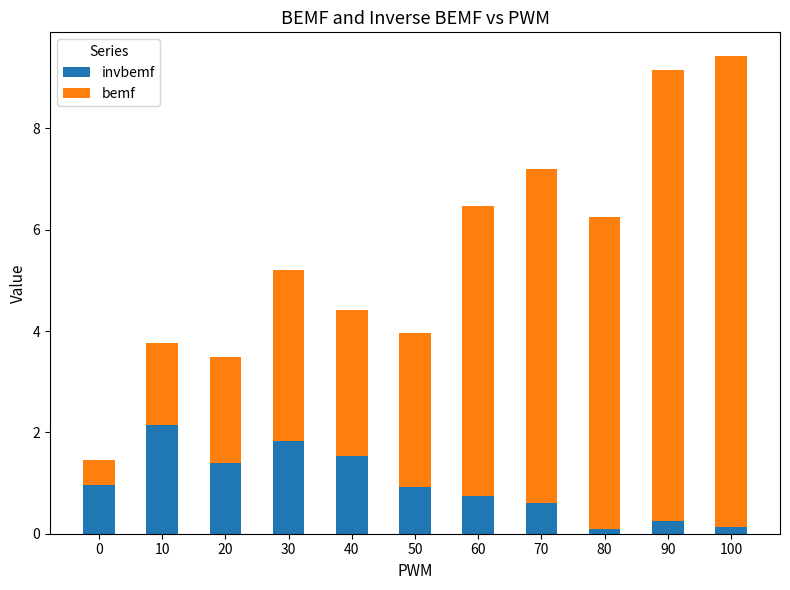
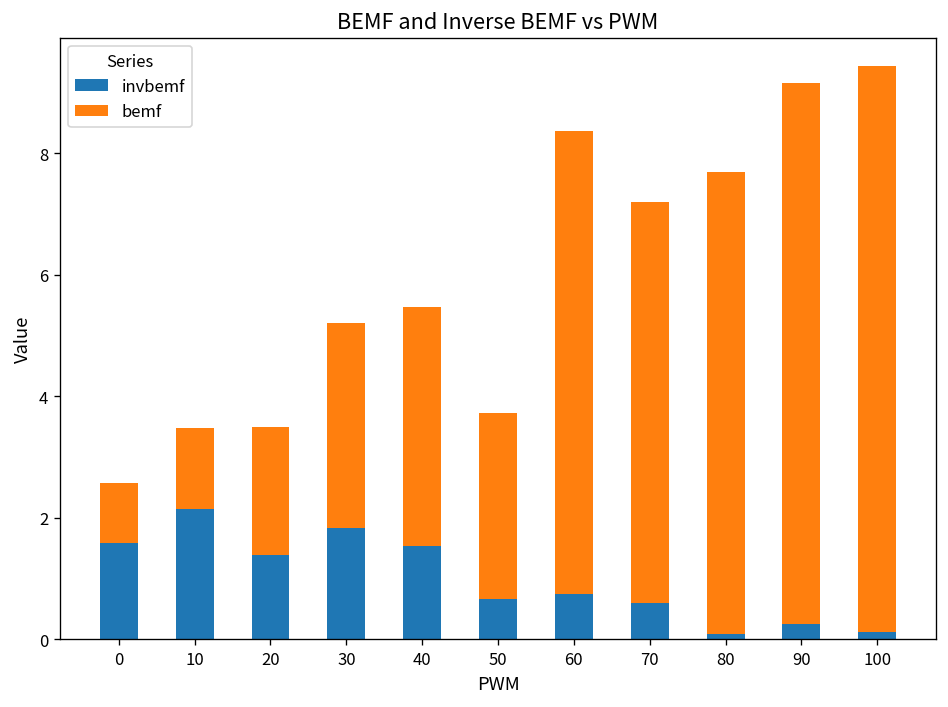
  {
    "invbemf": {
-     "0": 1.0,
+     "0": 1.6,
      "10": 2.1,
      "20": 1.4,
      "30": 1.8,
      "40": 1.5,
-     "50": 0.9,
+     "50": 0.7,
      "60": 0.8,
      "70": 0.6,
      "80": 0.1,
      "90": 0.3,
      "100": 0.1
    },
    "bemf": {
-     "0": 0.5,
-     "10": 1.6,
+     "0": 1.0,
+     "10": 1.3,
      "20": 2.1,
      "30": 3.4,
-     "40": 2.9,
+     "40": 3.9,
      "50": 3.1,
-     "60": 5.7,
+     "60": 7.6,
      "70": 6.6,
-     "80": 6.2,
+     "80": 7.6,
      "90": 8.9,
      "100": 9.3
    }
  }
